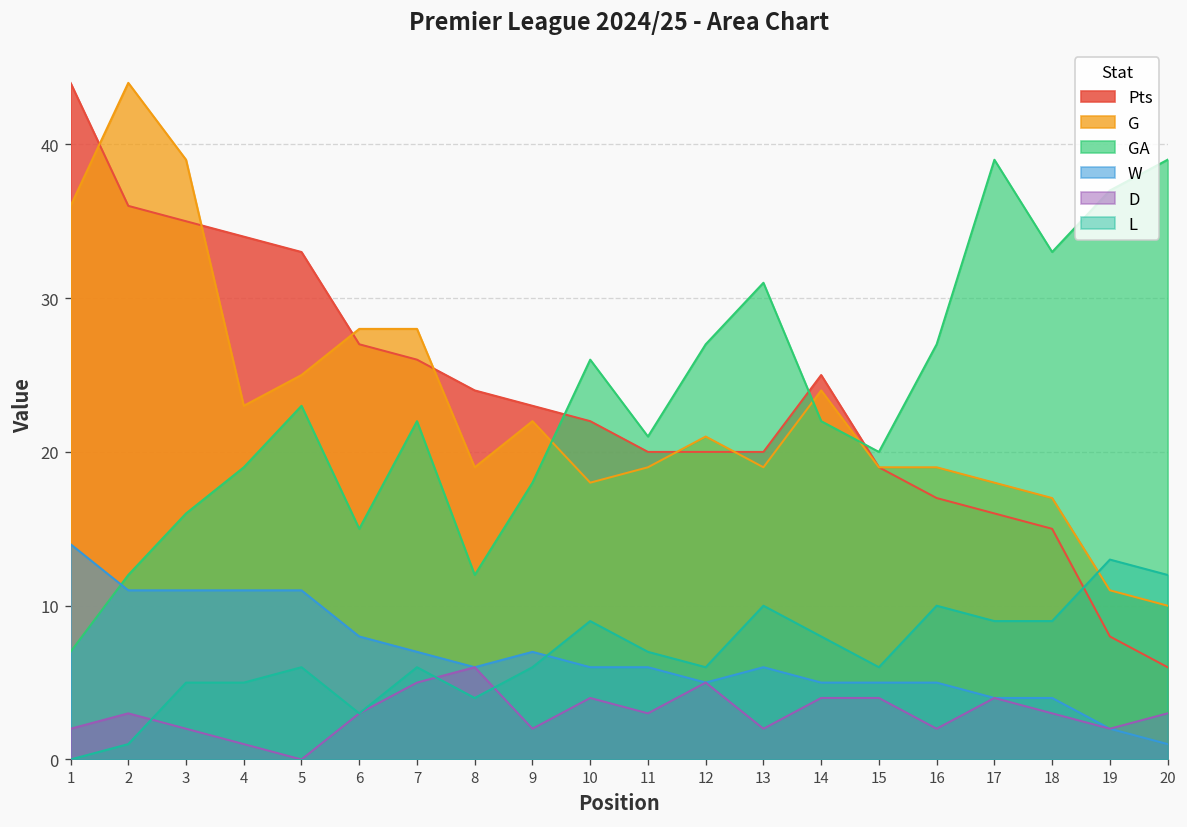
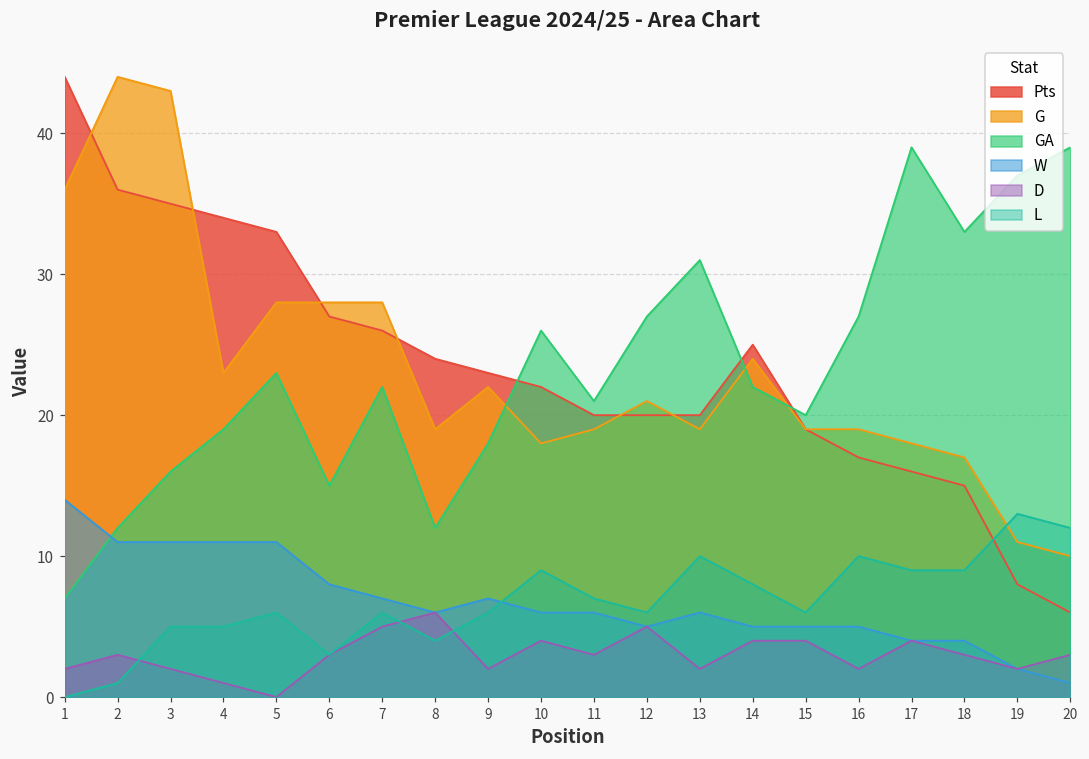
  {
    "Pts": {
      "1": 44,
      "2": 36,
      "3": 35,
      "4": 34,
      "5": 33,
      "6": 27,
      "7": 26,
      "8": 24,
      "9": 23,
      "10": 22,
      "11": 20,
      "12": 20,
      "13": 20,
      "14": 25,
      "16": 17,
      "17": 16,
      "18": 15,
      "19": 8,
      "20": 6
    },
    "G": {
      "1": 36,
      "2": 44,
-     "3": 39,
+     "3": 43,
      "4": 23,
-     "5": 25,
+     "5": 28,
      "6": 28,
      "7": 28,
      "8": 19,
      "9": 22,
      "10": 18,
      "11": 19,
      "12": 21,
      "13": 19,
      "14": 24,
      "16": 19,
      "17": 18,
      "18": 17,
      "19": 11,
      "20": 10
    },
    "D": {
      "1": 2,
      "2": 3,
      "3": 2,
      "4": 1,
      "5": 0,
      "7": 5,
      "9": 2,
      "10": 4,
      "11": 3,
      "13": 2,
      "14": 4,
      "15": 4,
      "16": 2,
      "18": 3,
      "20": 3
    }
  }
